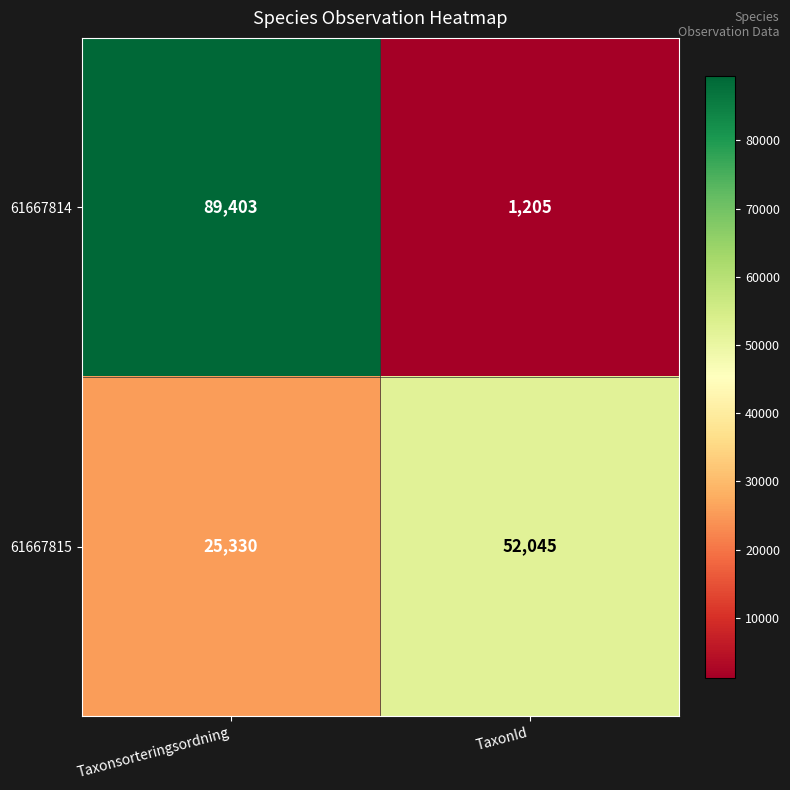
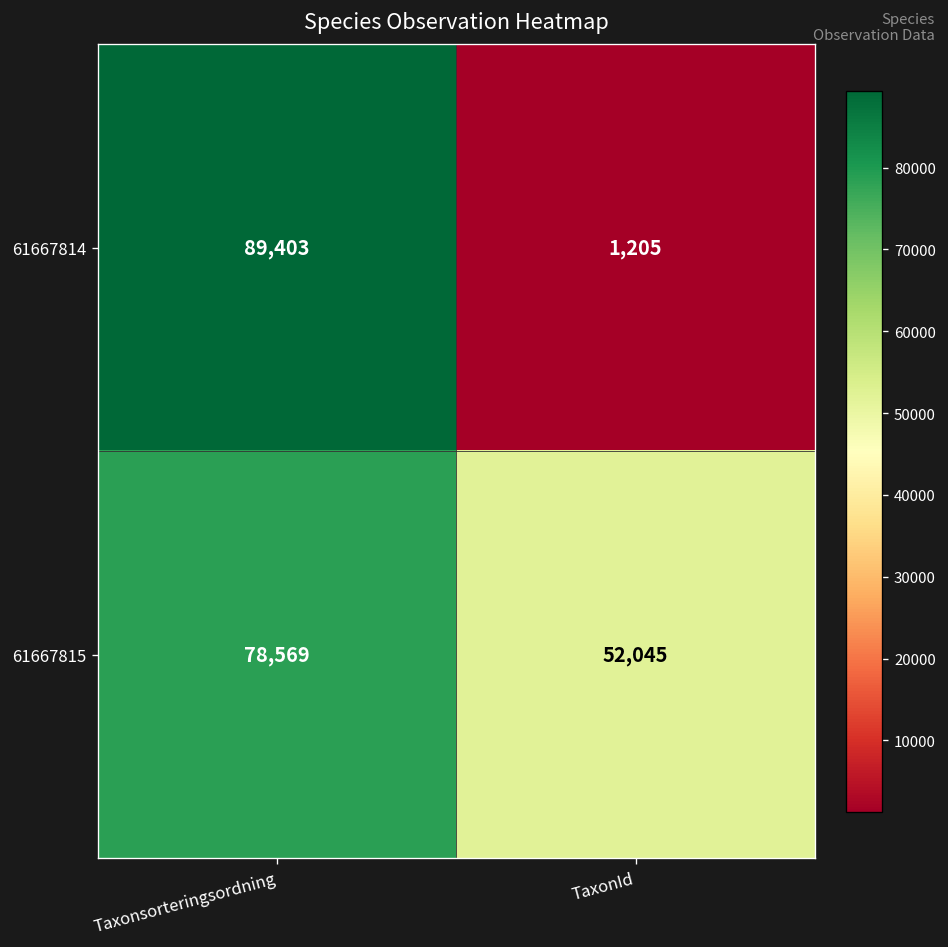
  {
    "61667814": {
      "Taxonsorteringsordning": "89,403",
      "TaxonId": "1,205"
    },
    "61667815": {
-     "Taxonsorteringsordning": "25,330",
+     "Taxonsorteringsordning": "78,569",
      "TaxonId": "52,045"
    }
  }
